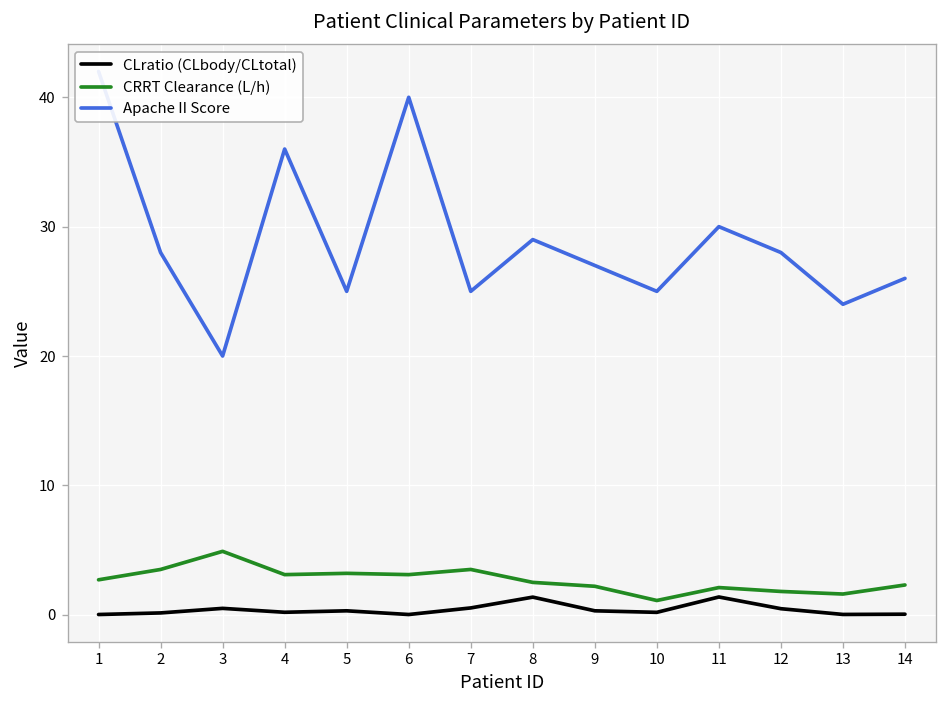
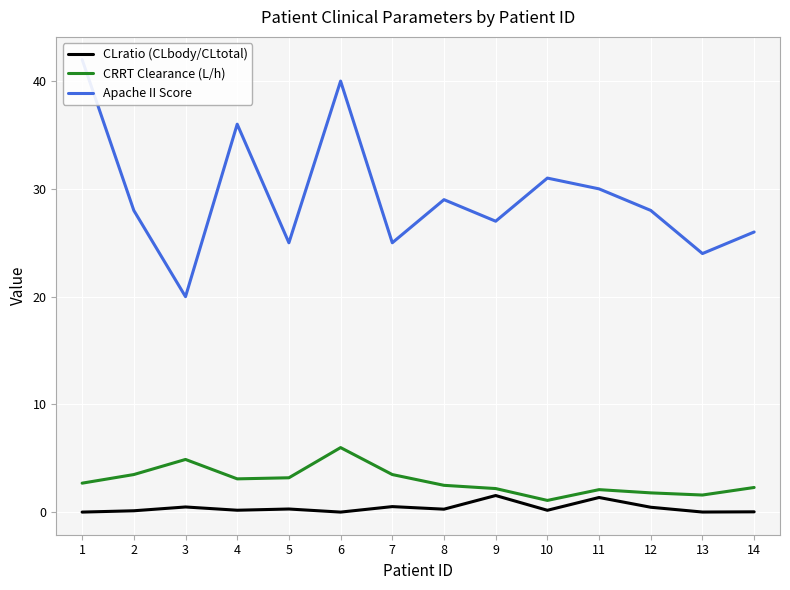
  {
    "CLratio (CLbody/CLtotal)": {
      "1": 0.0,
      "2": 0.1,
      "3": 0.5,
      "4": 0.2,
      "5": 0.3,
      "6": 0.0,
      "7": 0.5,
-     "8": 1.4,
-     "9": 0.3,
+     "8": 0.3,
+     "9": 1.6,
      "10": 0.2,
      "11": 1.4,
      "12": 0.5,
      "13": 0.0,
      "14": 0.0
    },
    "CRRT Clearance (L/h)": {
      "1": 2.7,
      "2": 3.5,
      "3": 4.9,
      "4": 3.1,
      "5": 3.2,
-     "6": 3.1,
+     "6": 6.0,
      "7": 3.5,
      "8": 2.5,
      "9": 2.2,
      "10": 1.1,
      "11": 2.1,
      "12": 1.8,
      "13": 1.6,
      "14": 2.3
    },
    "Apache II Score": {
      "2": 28,
      "3": 20,
      "4": 36,
      "5": 25,
      "6": 40,
      "7": 25,
      "8": 29,
      "9": 27,
-     "10": 25,
+     "10": 31,
      "11": 30,
      "12": 28,
      "13": 24,
      "14": 26
    }
  }
